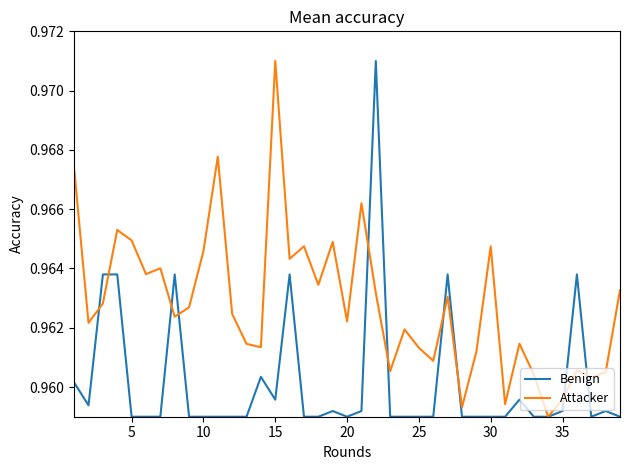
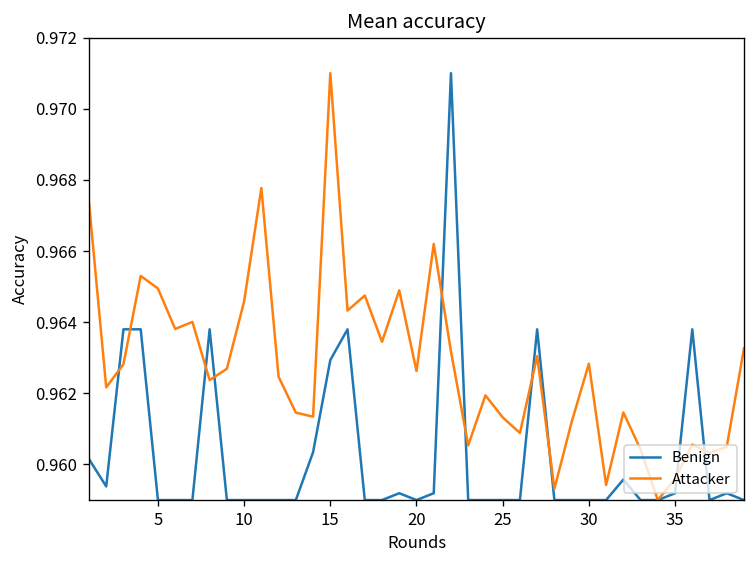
  {
    "Benign": {
      "5": 0.9590,
      "10": 0.9590,
-     "15": 0.9596,
+     "15": 0.9629,
      "20": 0.9590,
      "25": 0.9590,
      "30": 0.9590,
      "35": 0.9592
    },
    "Attacker": {
      "5": 0.9649,
      "10": 0.9646,
      "15": 0.9710,
-     "20": 0.9622,
+     "20": 0.9626,
      "25": 0.9613,
-     "30": 0.9647
+     "30": 0.9628
    }
  }
